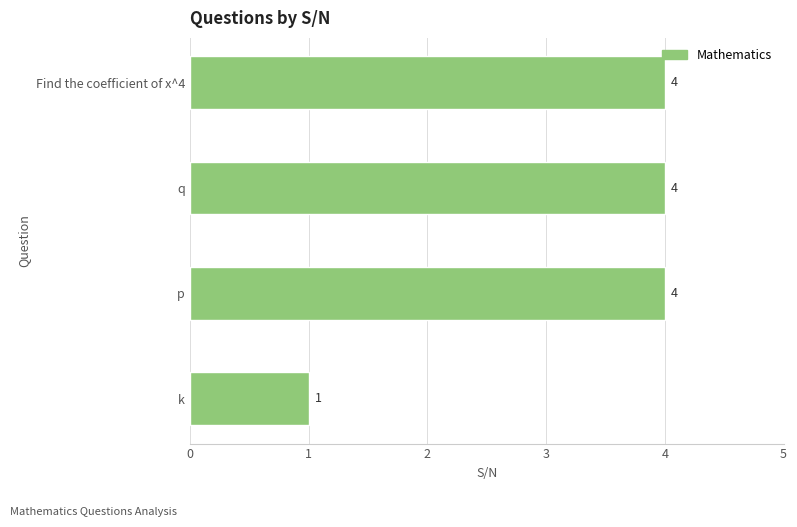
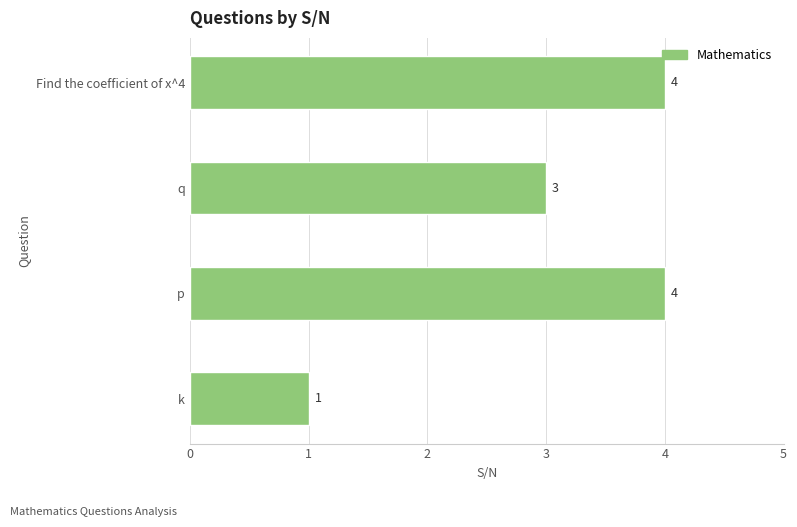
  {
    "Find the coefficient of x^4": 4,
-   "q": 4,
+   "q": 3,
    "p": 4,
    "k": 1
  }
